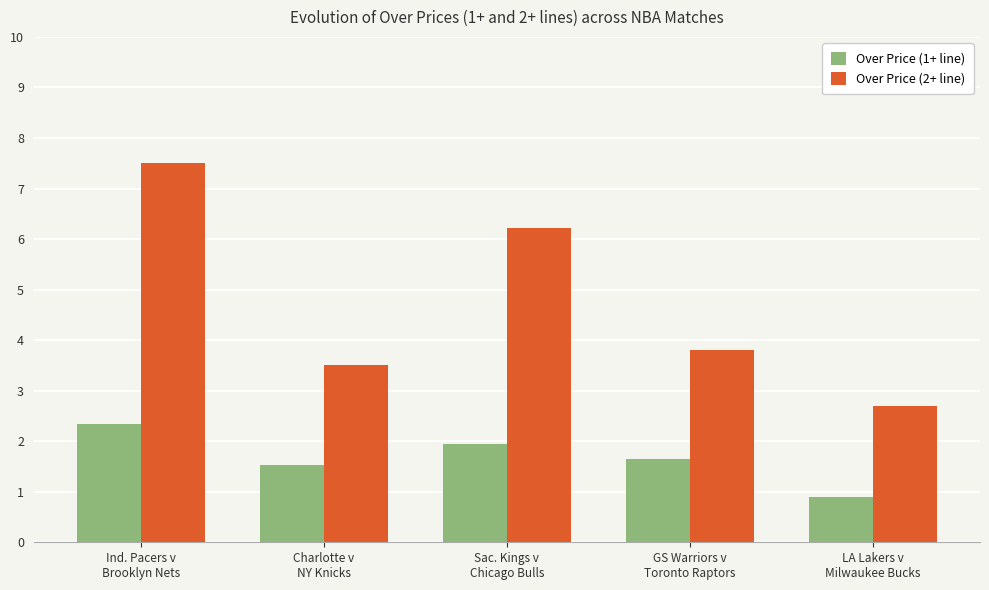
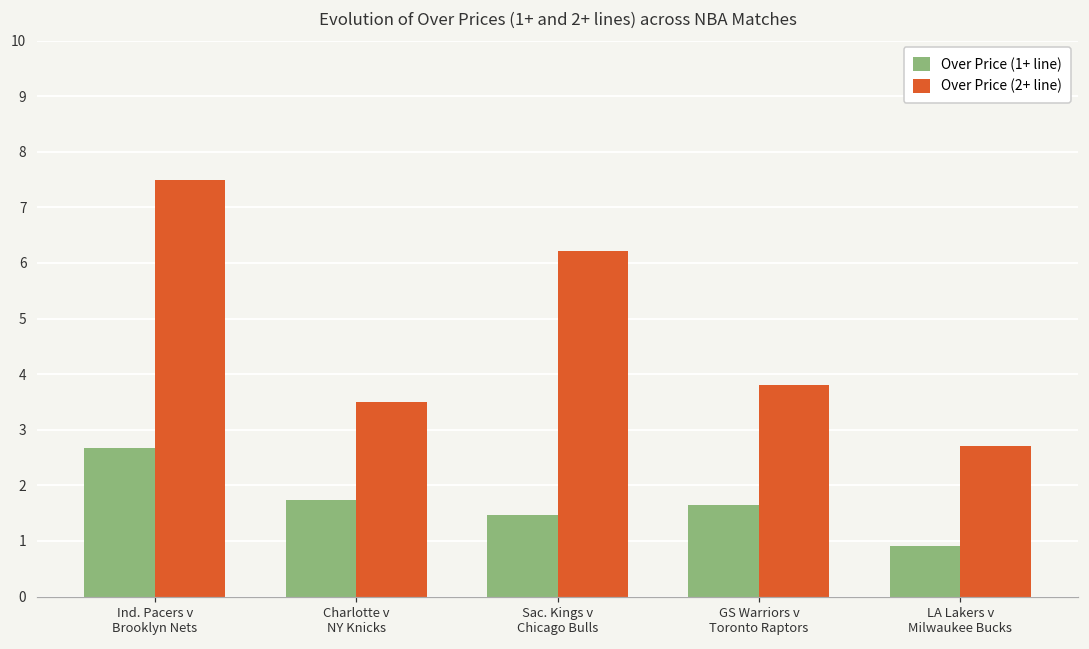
  {
    "Over Price (1+ line)": {
-     "Ind. Pacers v Brooklyn Nets": 2.4,
-     "Charlotte v NY Knicks": 1.5,
-     "Sac. Kings v Chicago Bulls": 2.0,
+     "Ind. Pacers v Brooklyn Nets": 2.7,
+     "Charlotte v NY Knicks": 1.7,
+     "Sac. Kings v Chicago Bulls": 1.5,
      "GS Warriors v Toronto Raptors": 1.7,
      "LA Lakers v Milwaukee Bucks": 0.9
    },
    "Over Price (2+ line)": {
      "Ind. Pacers v Brooklyn Nets": 7.5,
      "Charlotte v NY Knicks": 3.5,
      "Sac. Kings v Chicago Bulls": 6.2,
      "GS Warriors v Toronto Raptors": 3.8,
      "LA Lakers v Milwaukee Bucks": 2.7
    }
  }
